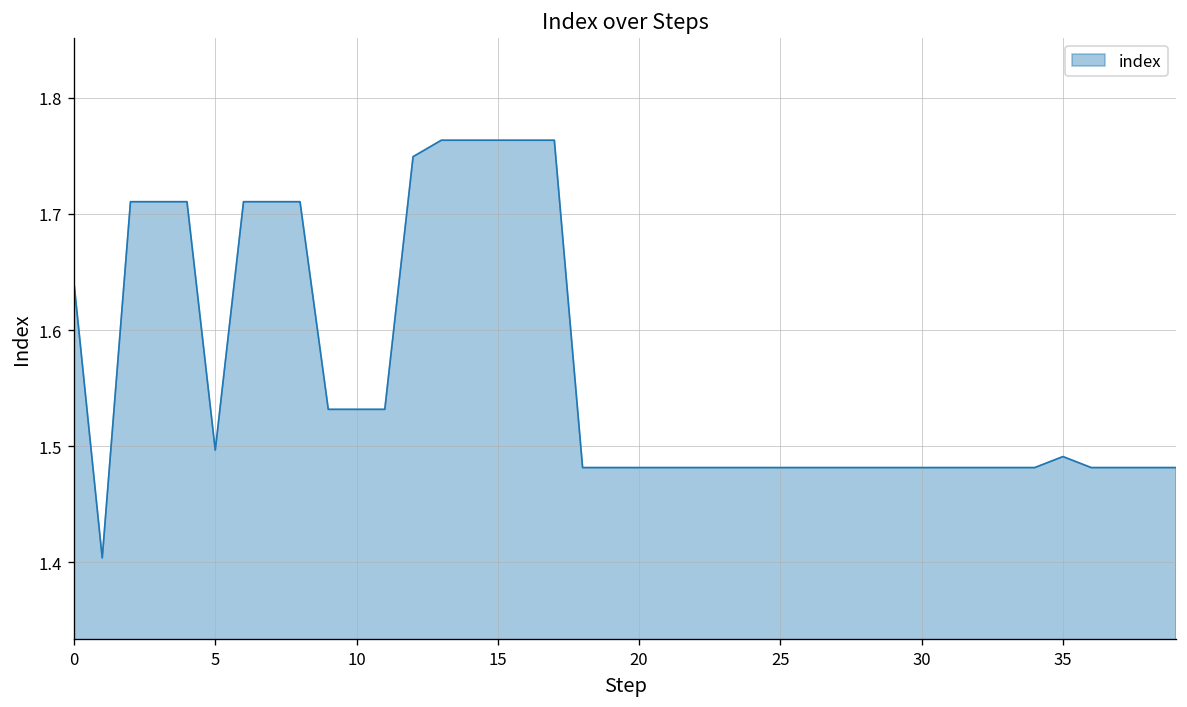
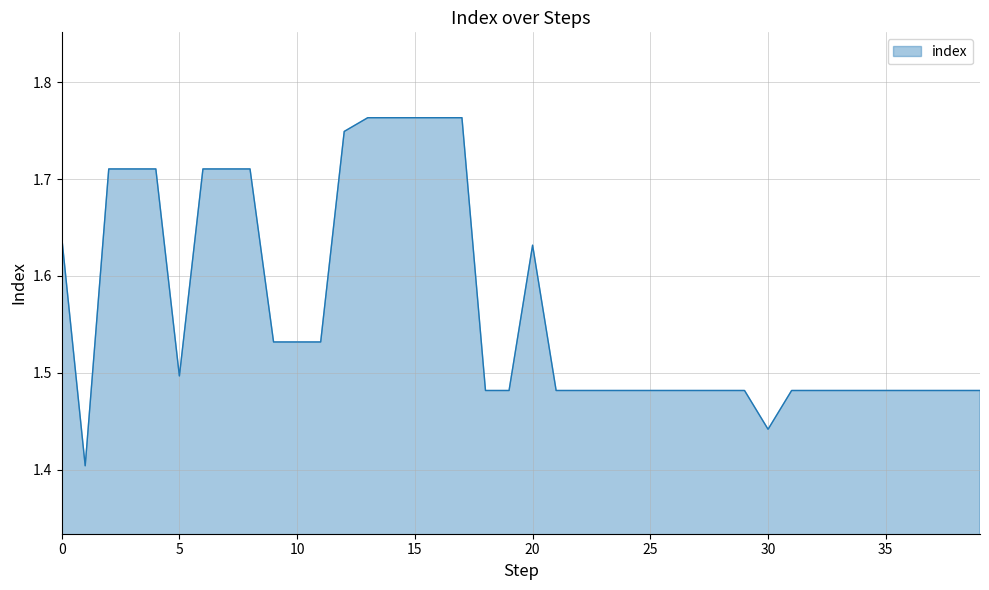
  {
    "0": 1.64,
    "5": 1.50,
    "10": 1.53,
    "15": 1.76,
-   "20": 1.48,
+   "20": 1.63,
    "25": 1.48,
-   "30": 1.48,
-   "35": 1.49
+   "30": 1.44,
+   "35": 1.48
  }
